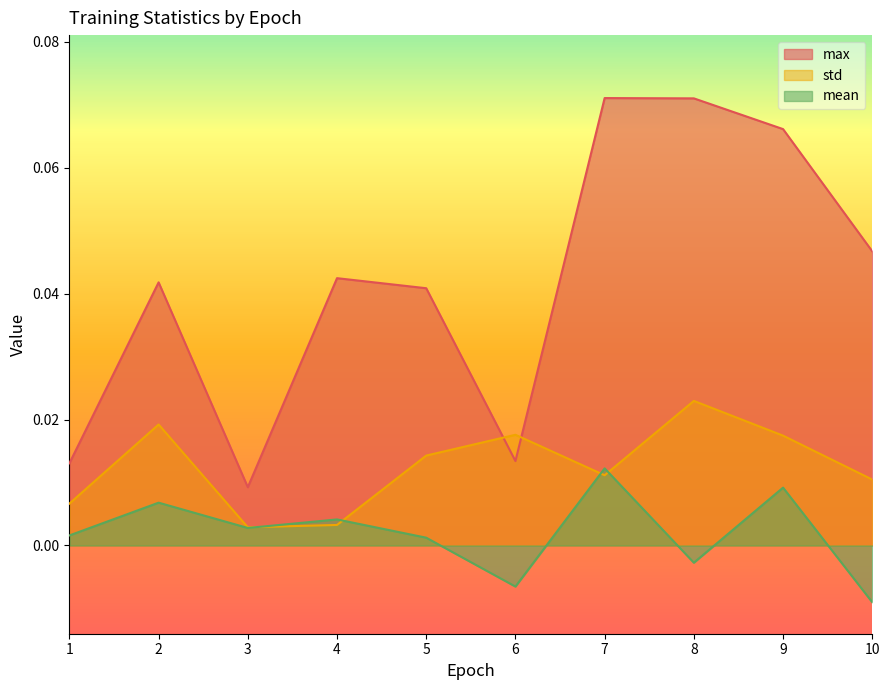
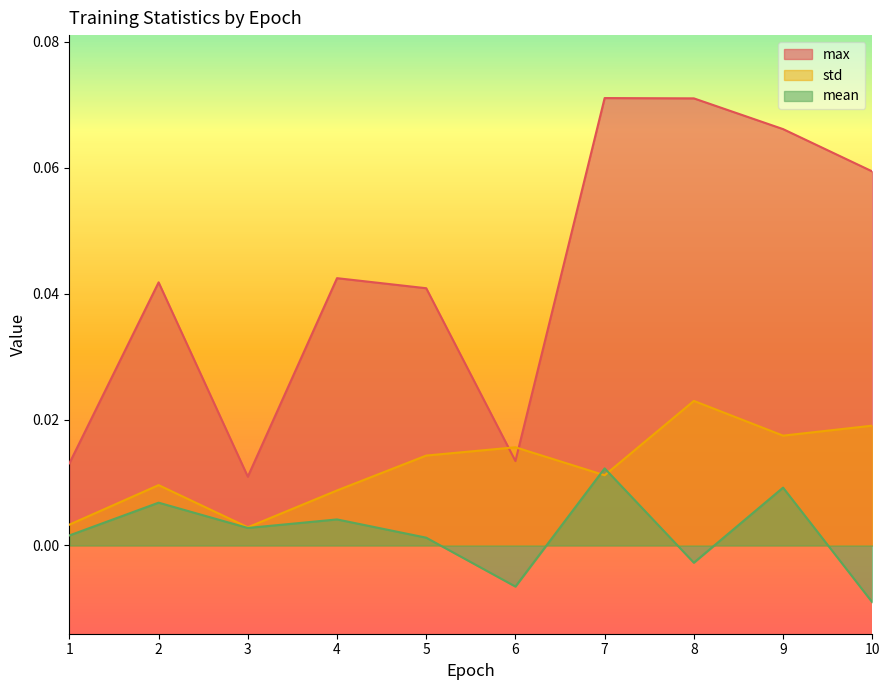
  {
    "max": {
      "1": 0.013,
      "2": 0.042,
-     "3": 0.009,
+     "3": 0.011,
      "4": 0.042,
      "5": 0.041,
      "6": 0.013,
      "7": 0.071,
      "8": 0.071,
      "9": 0.066,
-     "10": 0.047
+     "10": 0.059
    },
    "std": {
-     "1": 0.007,
-     "2": 0.019,
-     "4": 0.003,
+     "1": 0.003,
+     "2": 0.010,
+     "4": 0.009,
      "5": 0.014,
-     "6": 0.018,
+     "6": 0.016,
      "7": 0.011,
      "8": 0.023,
      "9": 0.017,
-     "10": 0.010
+     "10": 0.019
    }
  }
